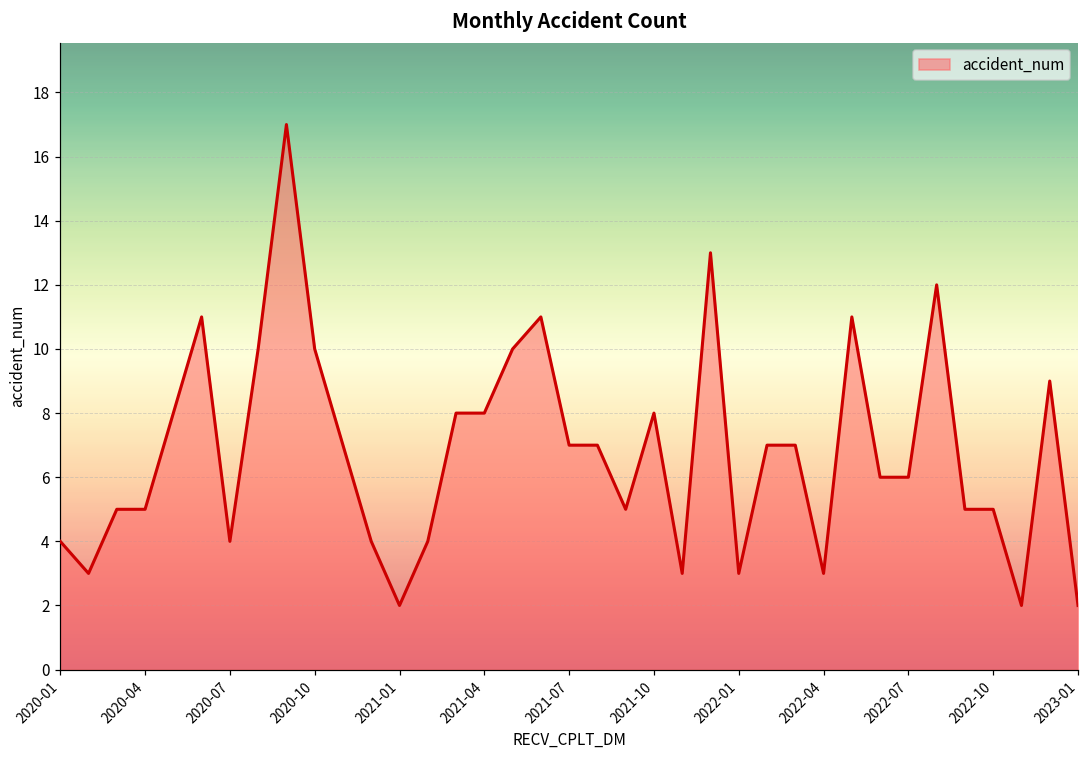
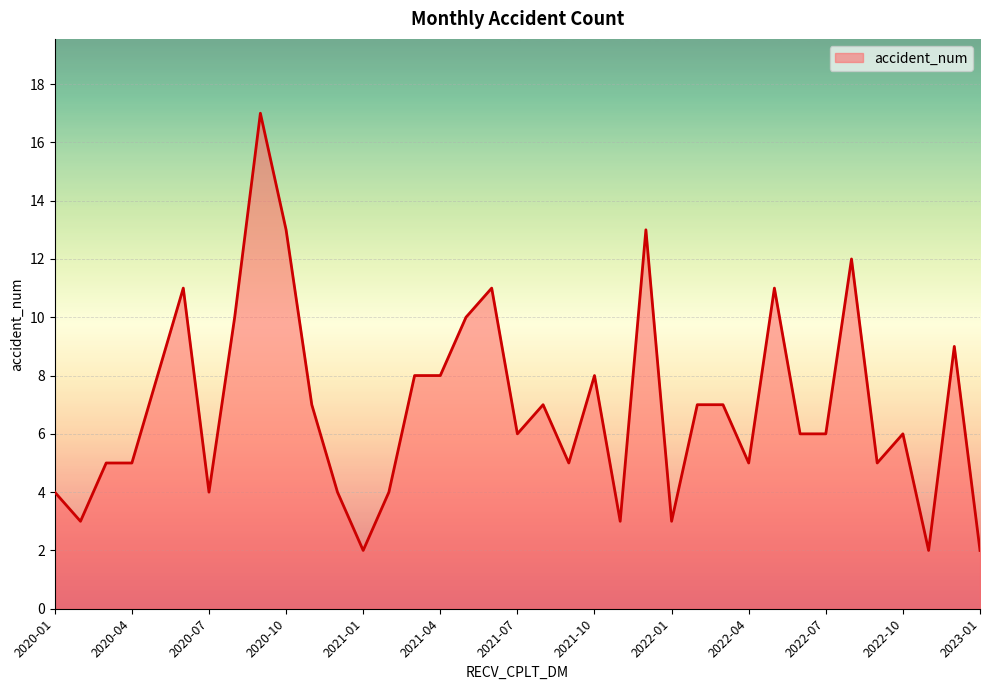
  {
    "2020-01": 4,
    "2020-04": 5,
    "2020-07": 4,
-   "2020-10": 10,
+   "2020-10": 13,
    "2021-01": 2,
    "2021-04": 8,
-   "2021-07": 7,
+   "2021-07": 6,
    "2021-10": 8,
    "2022-01": 3,
-   "2022-04": 3,
+   "2022-04": 5,
    "2022-07": 6,
-   "2022-10": 5,
+   "2022-10": 6,
    "2023-01": 2
  }
